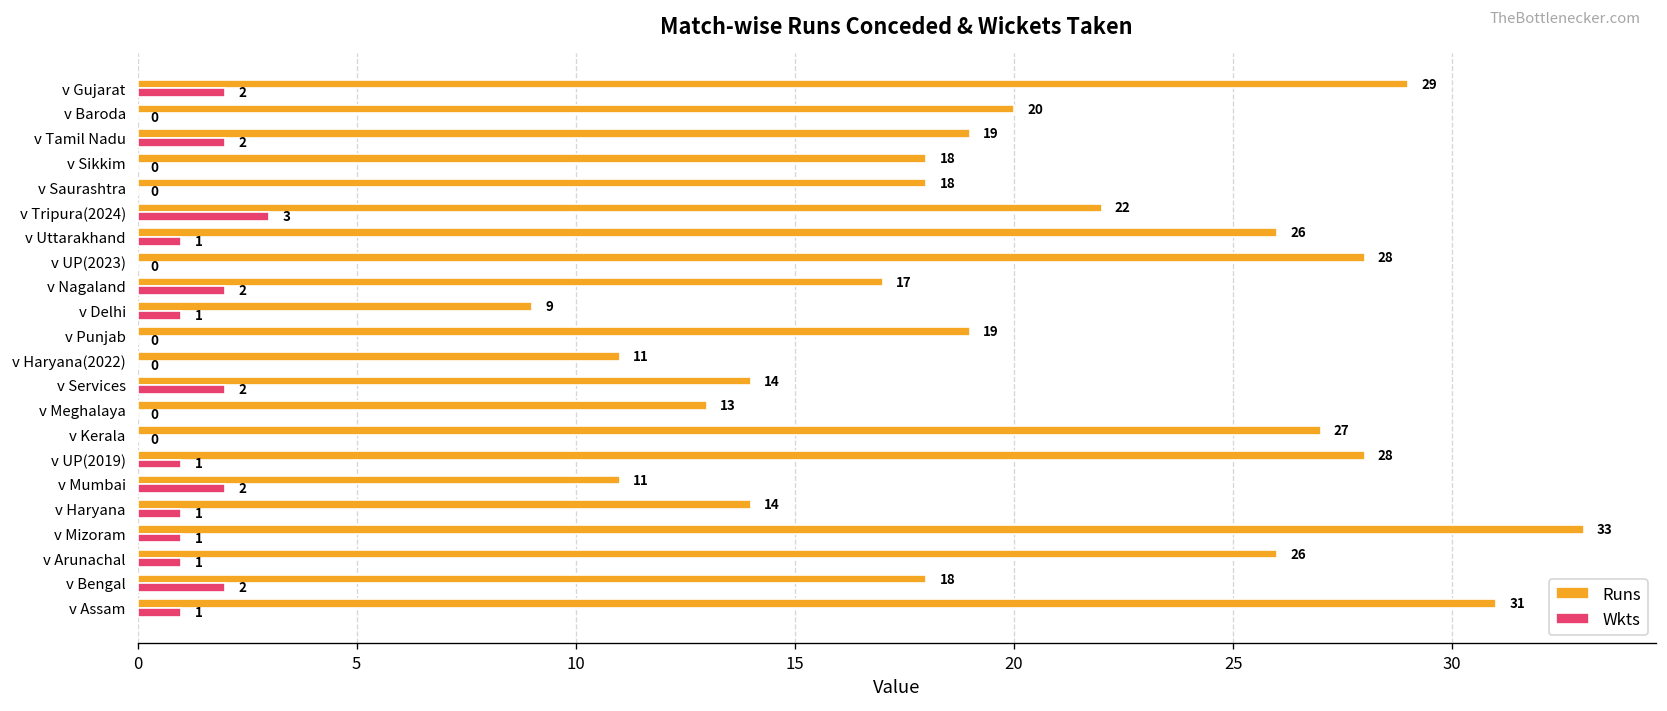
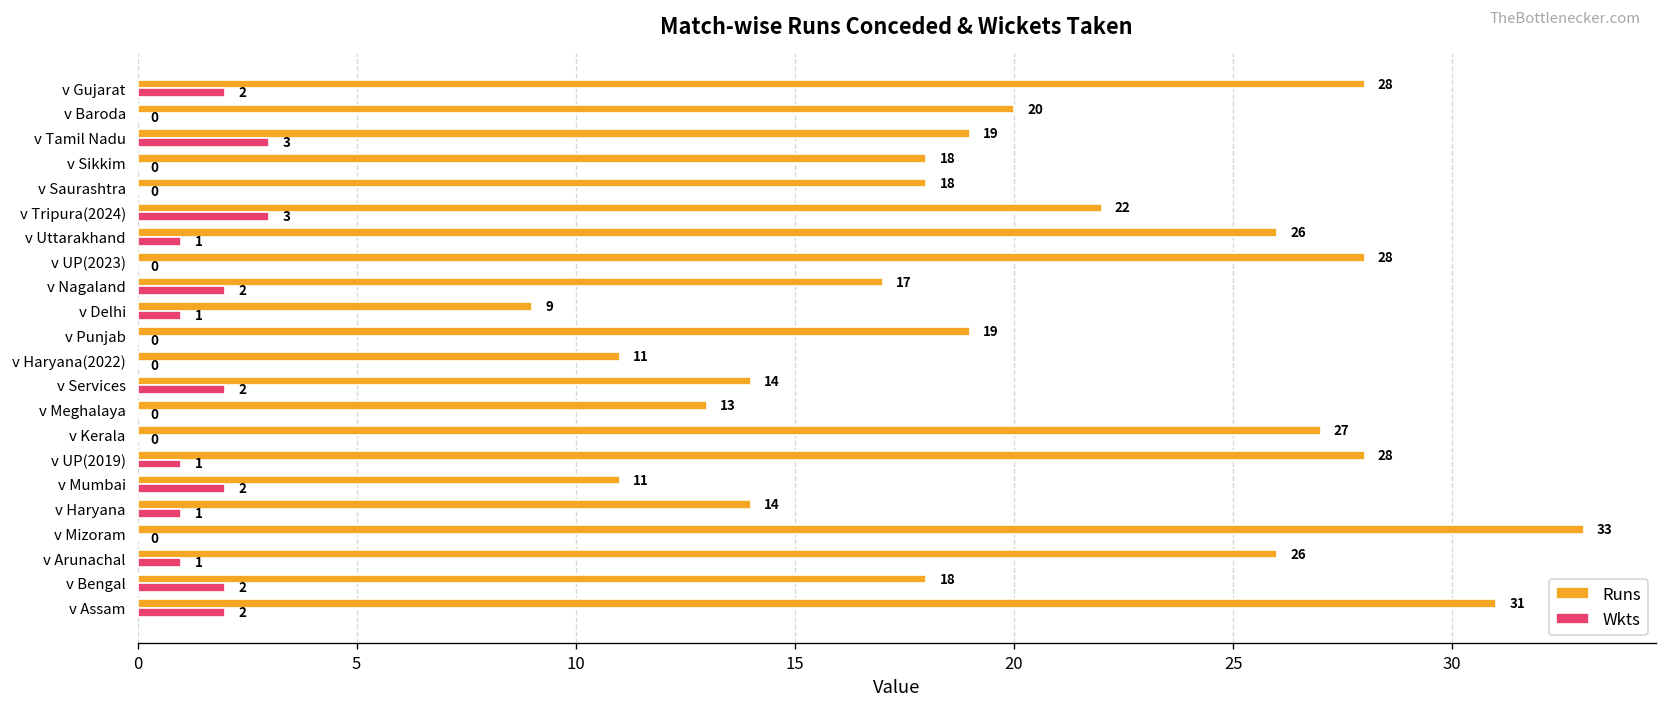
  {
    "Runs": {
-     "v Gujarat": 29,
+     "v Gujarat": 28,
      "v Baroda": 20,
      "v Tamil Nadu": 19,
      "v Sikkim": 18,
      "v Saurashtra": 18,
      "v Tripura(2024)": 22,
      "v Uttarakhand": 26,
      "v UP(2023)": 28,
      "v Nagaland": 17,
      "v Delhi": 9,
      "v Punjab": 19,
      "v Haryana(2022)": 11,
      "v Services": 14,
      "v Meghalaya": 13,
      "v Kerala": 27,
      "v UP(2019)": 28,
      "v Mumbai": 11,
      "v Haryana": 14,
      "v Mizoram": 33,
      "v Arunachal": 26,
      "v Bengal": 18,
      "v Assam": 31
    },
    "Wkts": {
      "v Gujarat": 2,
      "v Baroda": 0,
-     "v Tamil Nadu": 2,
+     "v Tamil Nadu": 3,
      "v Sikkim": 0,
      "v Saurashtra": 0,
      "v Tripura(2024)": 3,
      "v Uttarakhand": 1,
      "v UP(2023)": 0,
      "v Nagaland": 2,
      "v Delhi": 1,
      "v Punjab": 0,
      "v Haryana(2022)": 0,
      "v Services": 2,
      "v Meghalaya": 0,
      "v Kerala": 0,
      "v UP(2019)": 1,
      "v Mumbai": 2,
      "v Haryana": 1,
-     "v Mizoram": 1,
+     "v Mizoram": 0,
      "v Arunachal": 1,
      "v Bengal": 2,
-     "v Assam": 1
+     "v Assam": 2
    }
  }
